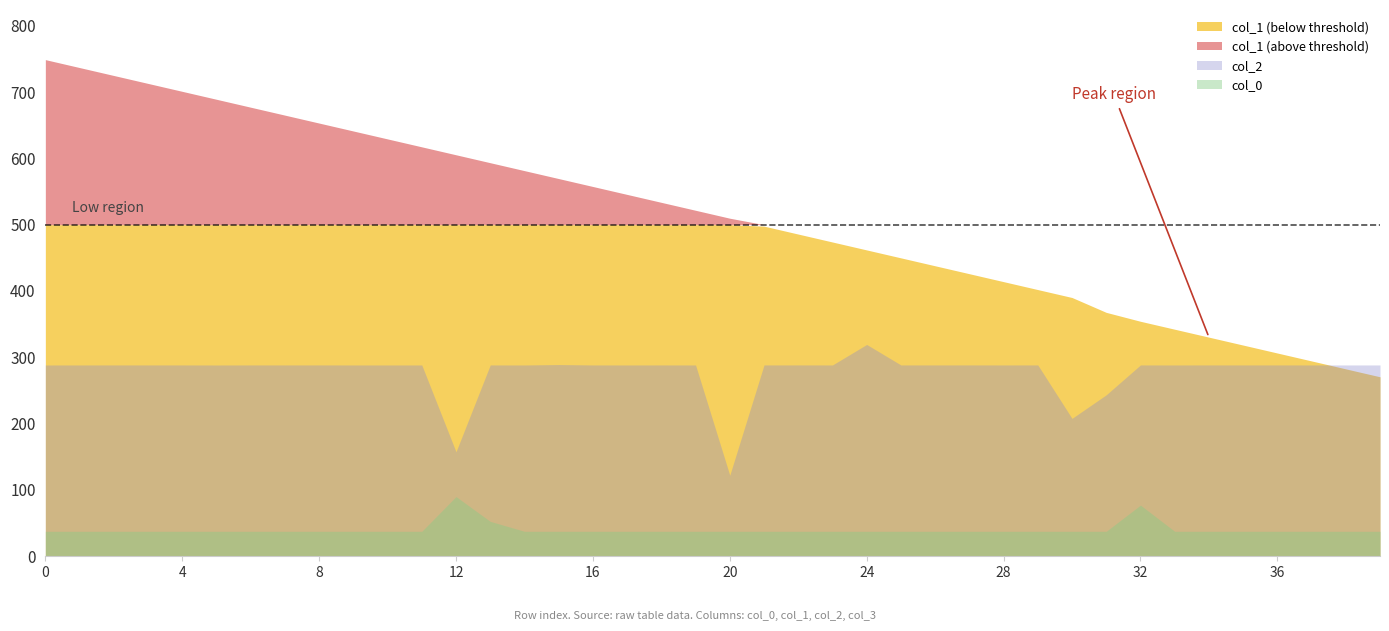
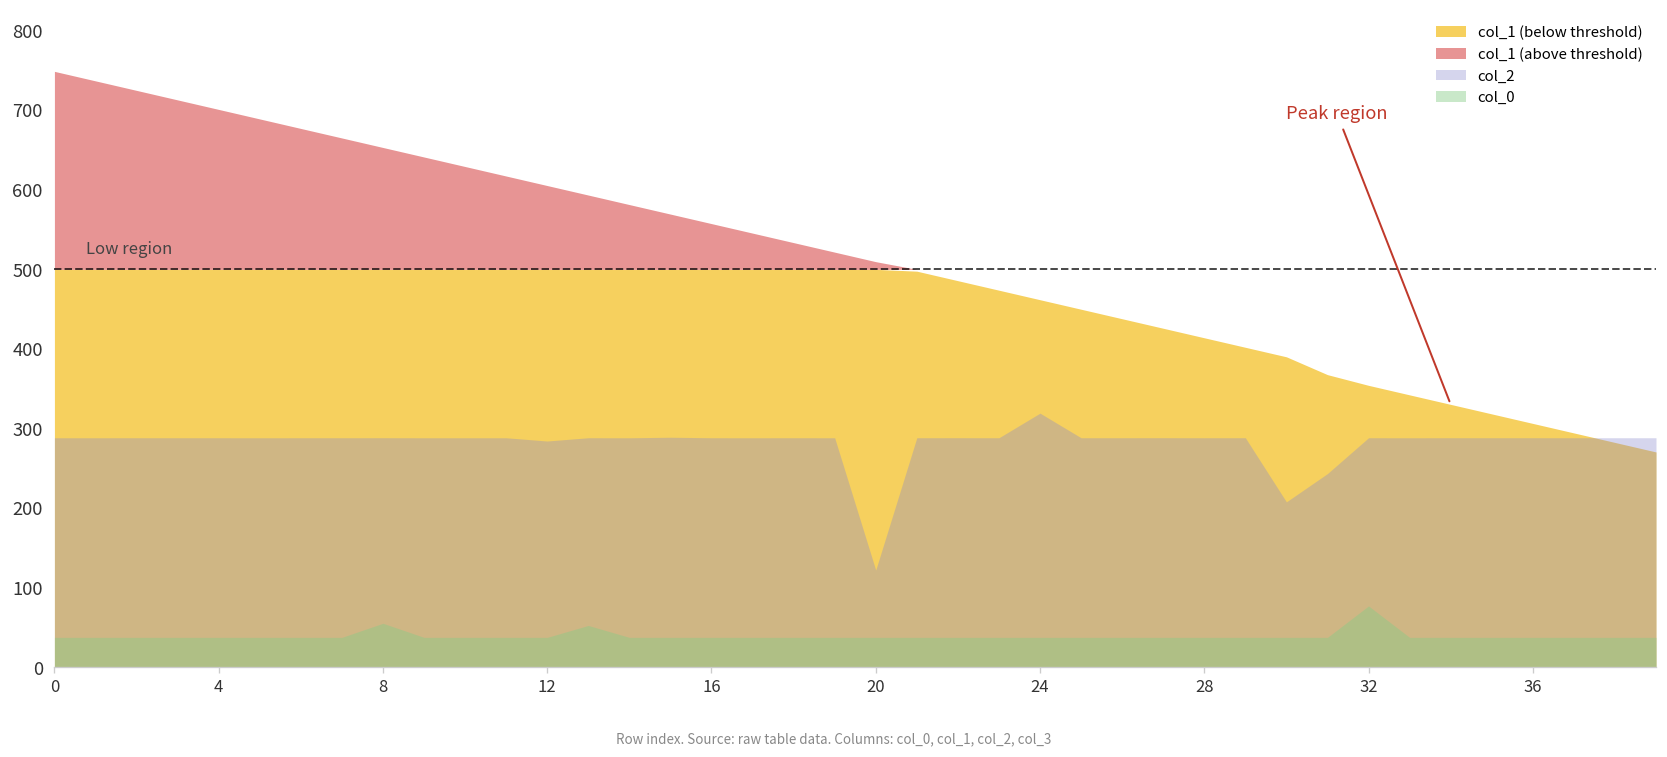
  {
    "col_1 (below threshold)": {
      "0": 500,
      "4": 500,
      "8": 500,
      "12": 500,
      "16": 500,
      "20": 500,
      "24": 460,
      "28": 410,
      "32": 350,
      "36": 310
    },
    "col_2": {
      "0": 290,
      "4": 290,
      "8": 290,
-     "12": 160,
+     "12": 280,
      "16": 290,
      "20": 120,
      "24": 320,
      "28": 290,
      "32": 290,
      "36": 290
    },
    "col_0": {
      "0": 40,
      "4": 40,
-     "8": 40,
-     "12": 90,
+     "8": 60,
+     "12": 40,
      "16": 40,
      "20": 40,
      "24": 40,
      "28": 40,
      "32": 80,
      "36": 40
    }
  }
